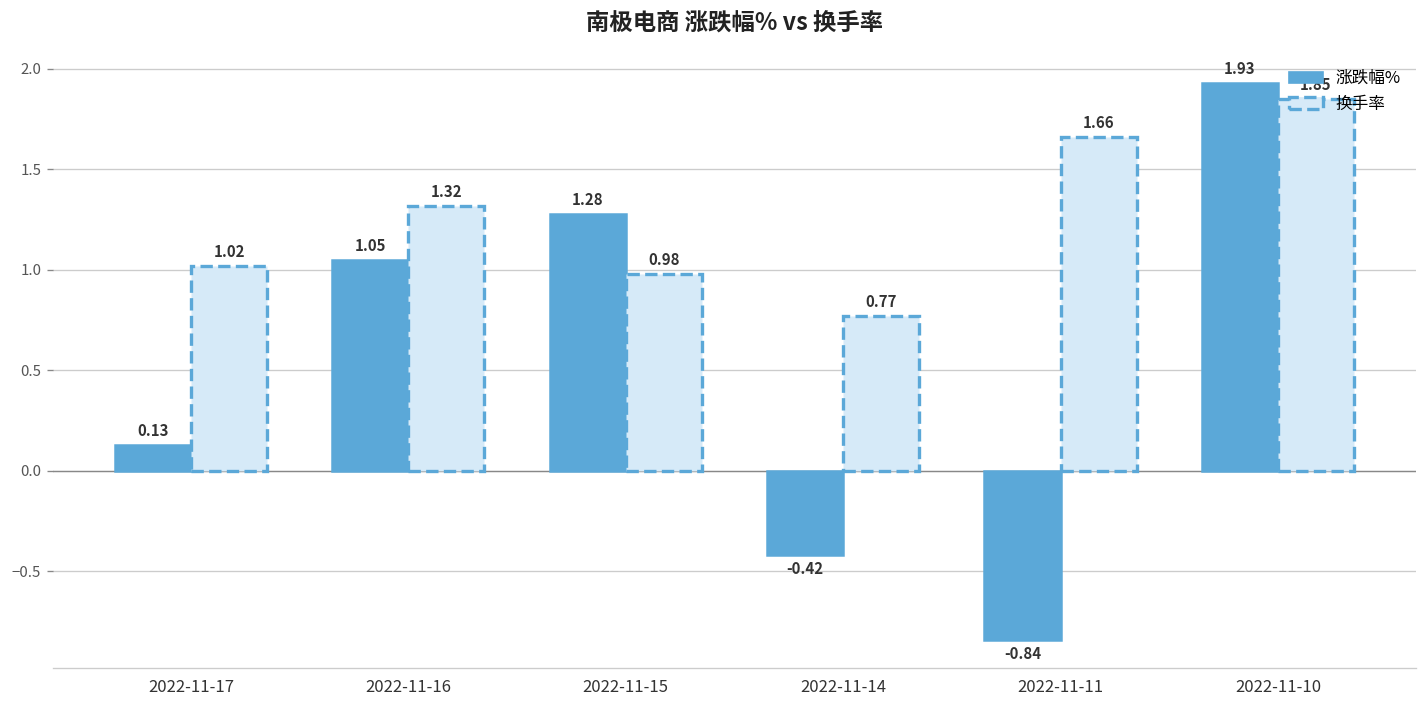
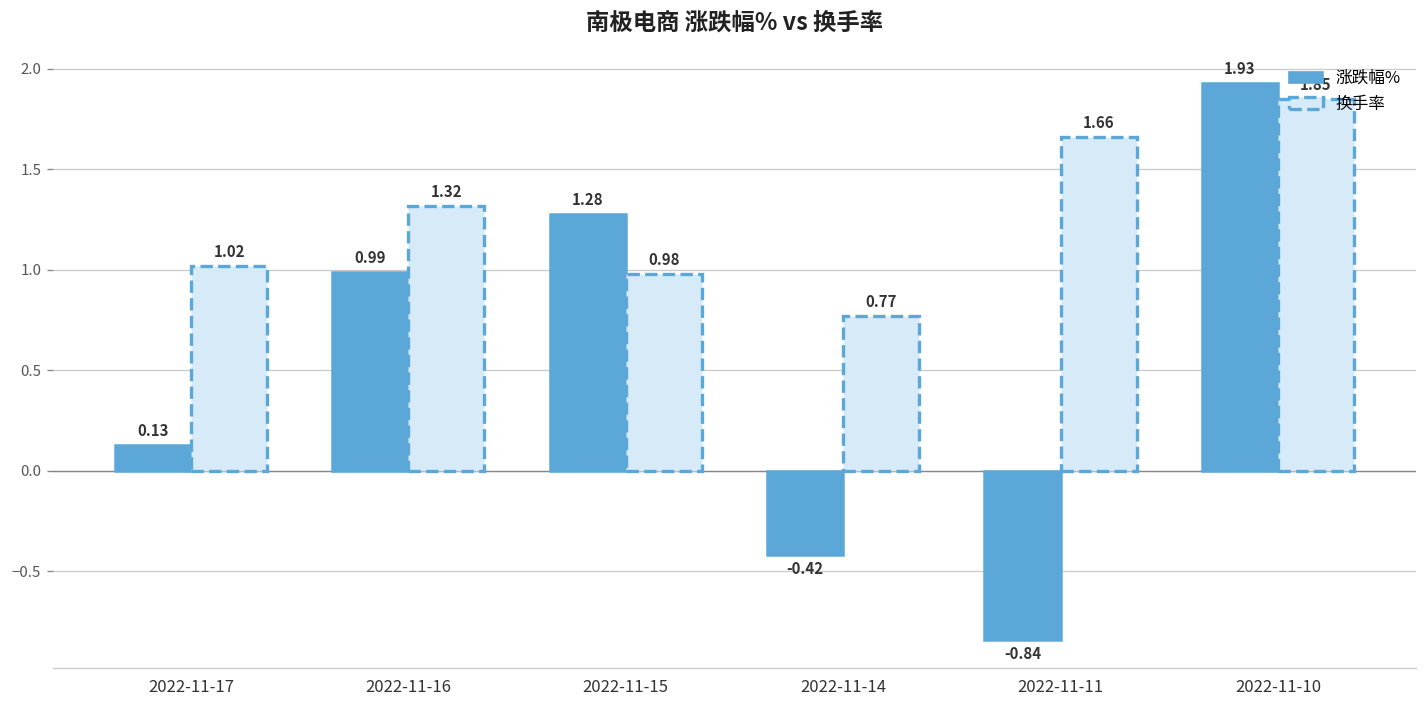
  {
    "涨跌幅%": {
      "2022-11-17": 0.13,
-     "2022-11-16": 1.05,
+     "2022-11-16": 0.99,
      "2022-11-15": 1.28,
      "2022-11-14": -0.42,
      "2022-11-11": -0.84,
      "2022-11-10": 1.93
    },
    "换手率": {
      "2022-11-17": 1.02,
      "2022-11-16": 1.32,
      "2022-11-15": 0.98,
      "2022-11-14": 0.77,
      "2022-11-11": 1.66,
      "2022-11-10": 1.85
    }
  }
